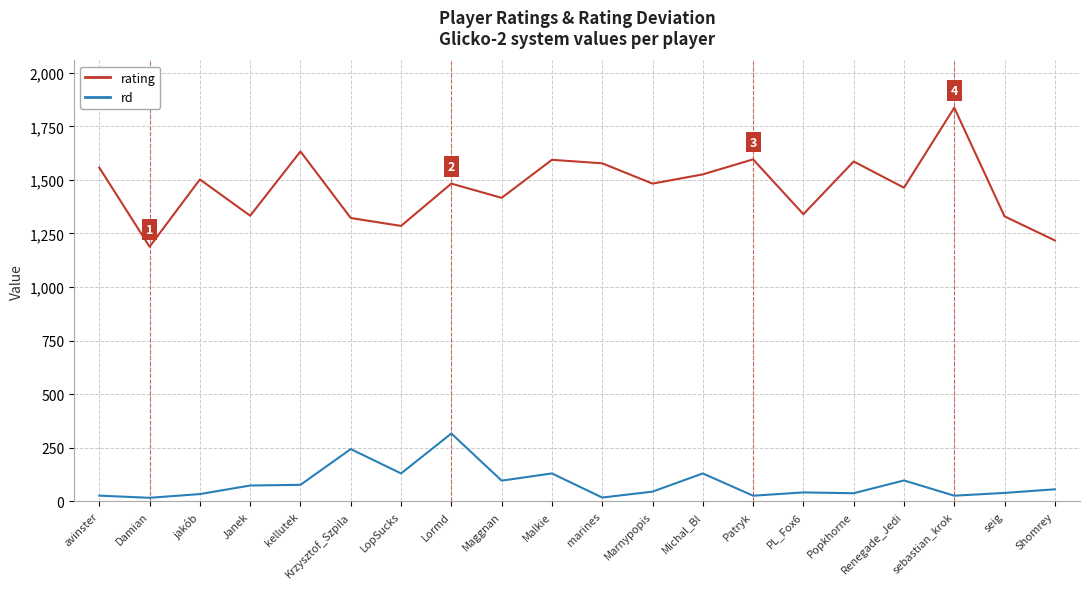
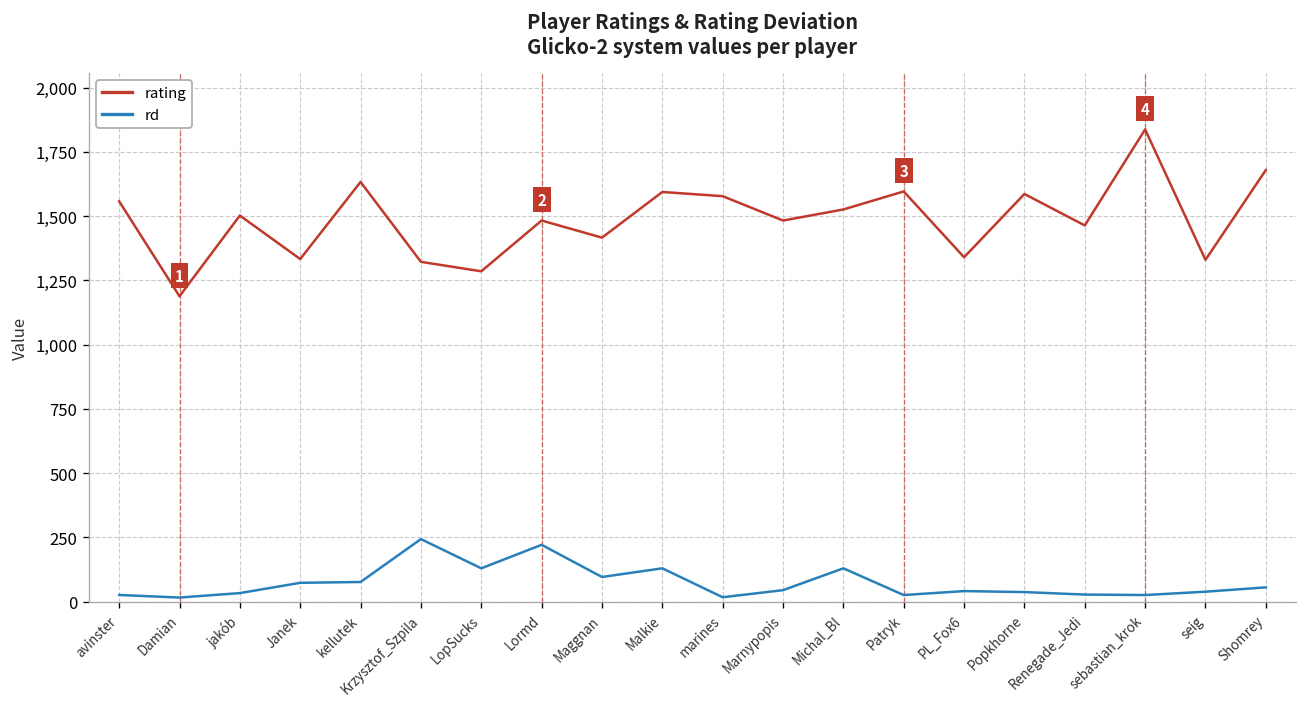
  {
    "rating": {
      "avinster": "1,560",
      "jakób": "1,500",
      "Janek": "1,330",
      "kellutek": "1,630",
      "Krzysztof_Szpila": "1,320",
      "LopSucks": "1,290",
      "Maggnan": "1,420",
      "Malkie": "1,590",
      "marines": "1,580",
      "Marnypopis": "1,480",
      "Michal_Bl": "1,530",
      "PL_Fox6": "1,340",
      "Popkhorne": "1,590",
      "Renegade_Jedi": "1,460",
      "seig": "1,330",
-     "Shomrey": "1,220"
+     "Shomrey": "1,680"
    },
    "rd": {
      "avinster": "30",
      "Damian": "20",
      "jakób": "30",
      "Janek": "70",
      "kellutek": "80",
      "Krzysztof_Szpila": "240",
      "LopSucks": "130",
-     "Lormd": "320",
+     "Lormd": "220",
      "Maggnan": "100",
      "Malkie": "130",
      "marines": "20",
      "Marnypopis": "50",
      "Michal_Bl": "130",
      "Patryk": "30",
      "PL_Fox6": "40",
      "Popkhorne": "40",
-     "Renegade_Jedi": "100",
+     "Renegade_Jedi": "30",
      "sebastian_krok": "30",
      "seig": "40",
      "Shomrey": "60"
    }
  }
